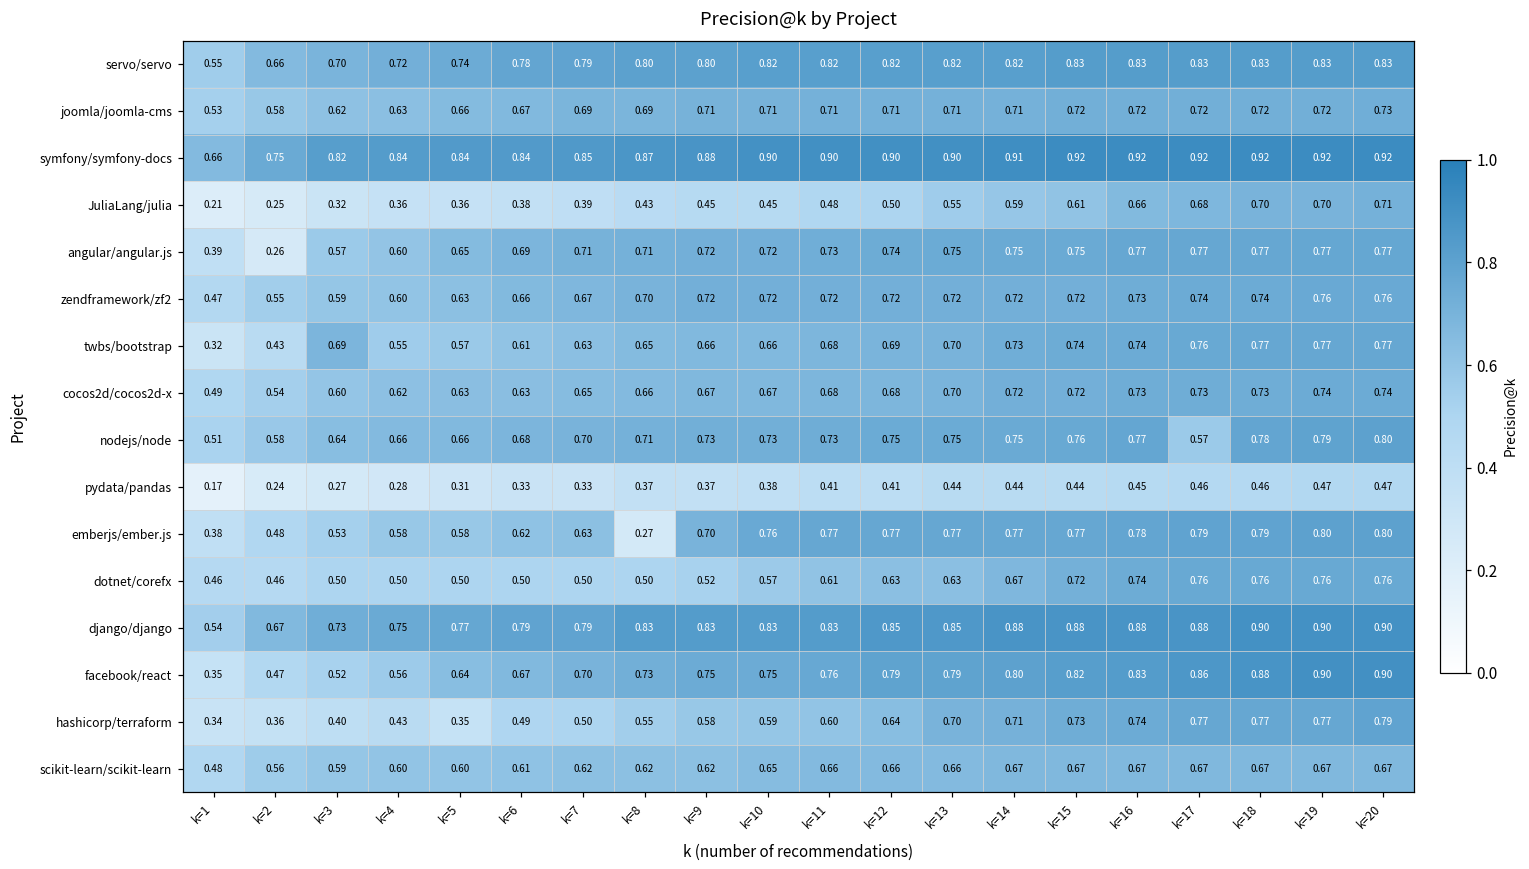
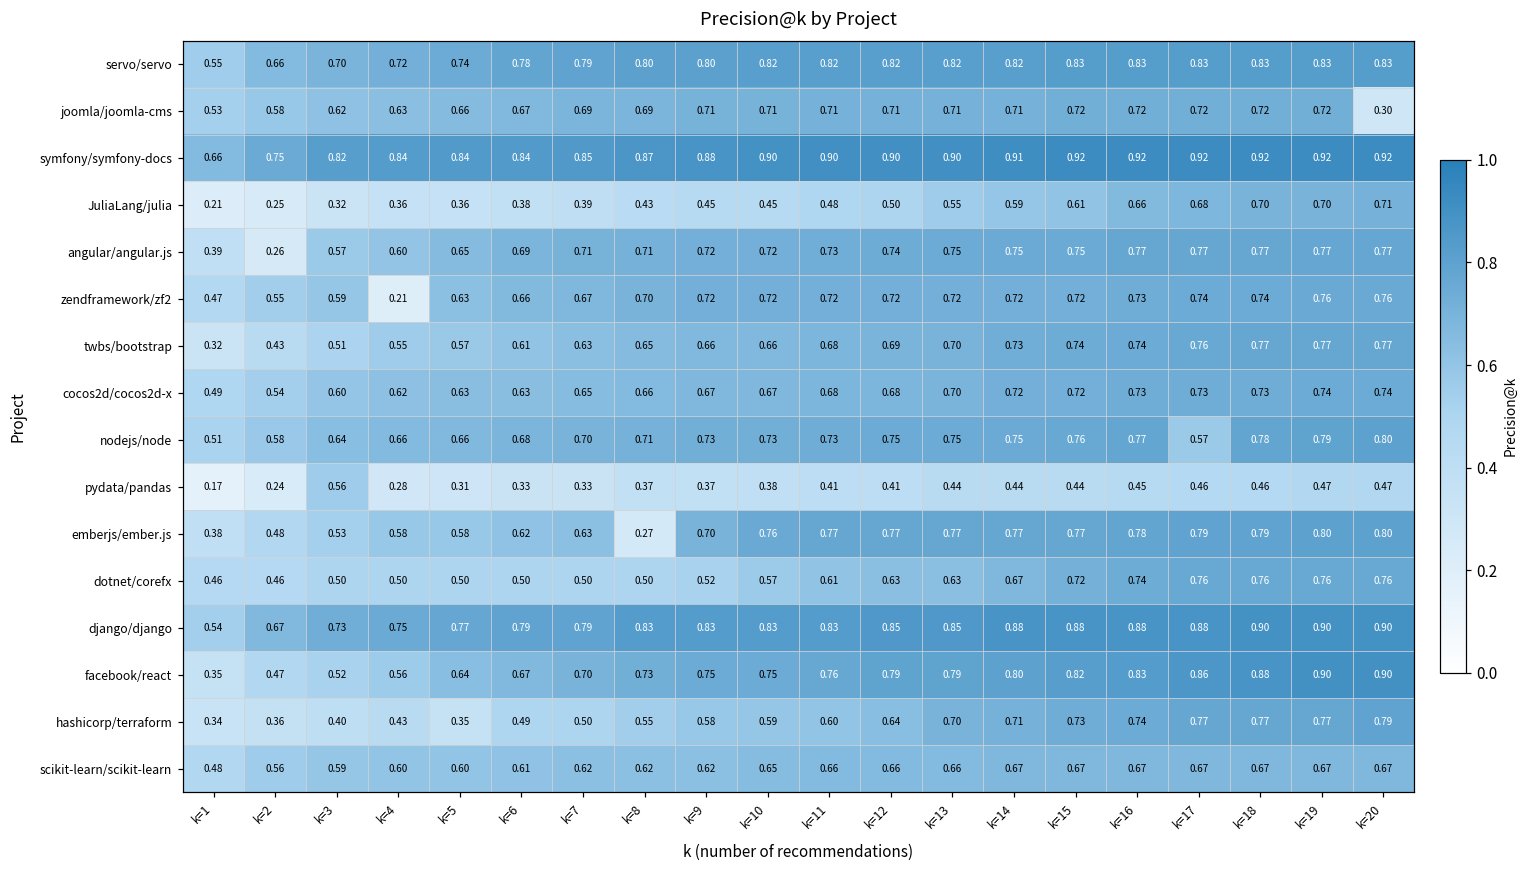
  {
    "joomla/joomla-cms": {
      "k=1": 0.53,
      "k=2": 0.58,
      "k=3": 0.62,
      "k=4": 0.63,
      "k=5": 0.66,
      "k=6": 0.67,
      "k=7": 0.69,
      "k=8": 0.69,
      "k=9": 0.71,
      "k=10": 0.71,
      "k=11": 0.71,
      "k=12": 0.71,
      "k=13": 0.71,
      "k=14": 0.71,
      "k=15": 0.72,
      "k=16": 0.72,
      "k=17": 0.72,
      "k=18": 0.72,
      "k=19": 0.72,
-     "k=20": 0.73
+     "k=20": 0.30
    },
    "zendframework/zf2": {
      "k=1": 0.47,
      "k=2": 0.55,
      "k=3": 0.59,
-     "k=4": 0.60,
+     "k=4": 0.21,
      "k=5": 0.63,
      "k=6": 0.66,
      "k=7": 0.67,
      "k=8": 0.70,
      "k=9": 0.72,
      "k=10": 0.72,
      "k=11": 0.72,
      "k=12": 0.72,
      "k=13": 0.72,
      "k=14": 0.72,
      "k=15": 0.72,
      "k=16": 0.73,
      "k=17": 0.74,
      "k=18": 0.74,
      "k=19": 0.76,
      "k=20": 0.76
    },
    "twbs/bootstrap": {
      "k=1": 0.32,
      "k=2": 0.43,
-     "k=3": 0.69,
+     "k=3": 0.51,
      "k=4": 0.55,
      "k=5": 0.57,
      "k=6": 0.61,
      "k=7": 0.63,
      "k=8": 0.65,
      "k=9": 0.66,
      "k=10": 0.66,
      "k=11": 0.68,
      "k=12": 0.69,
      "k=13": 0.70,
      "k=14": 0.73,
      "k=15": 0.74,
      "k=16": 0.74,
      "k=17": 0.76,
      "k=18": 0.77,
      "k=19": 0.77,
      "k=20": 0.77
    },
    "pydata/pandas": {
      "k=1": 0.17,
      "k=2": 0.24,
-     "k=3": 0.27,
+     "k=3": 0.56,
      "k=4": 0.28,
      "k=5": 0.31,
      "k=6": 0.33,
      "k=7": 0.33,
      "k=8": 0.37,
      "k=9": 0.37,
      "k=10": 0.38,
      "k=11": 0.41,
      "k=12": 0.41,
      "k=13": 0.44,
      "k=14": 0.44,
      "k=15": 0.44,
      "k=16": 0.45,
      "k=17": 0.46,
      "k=18": 0.46,
      "k=19": 0.47,
      "k=20": 0.47
    }
  }
